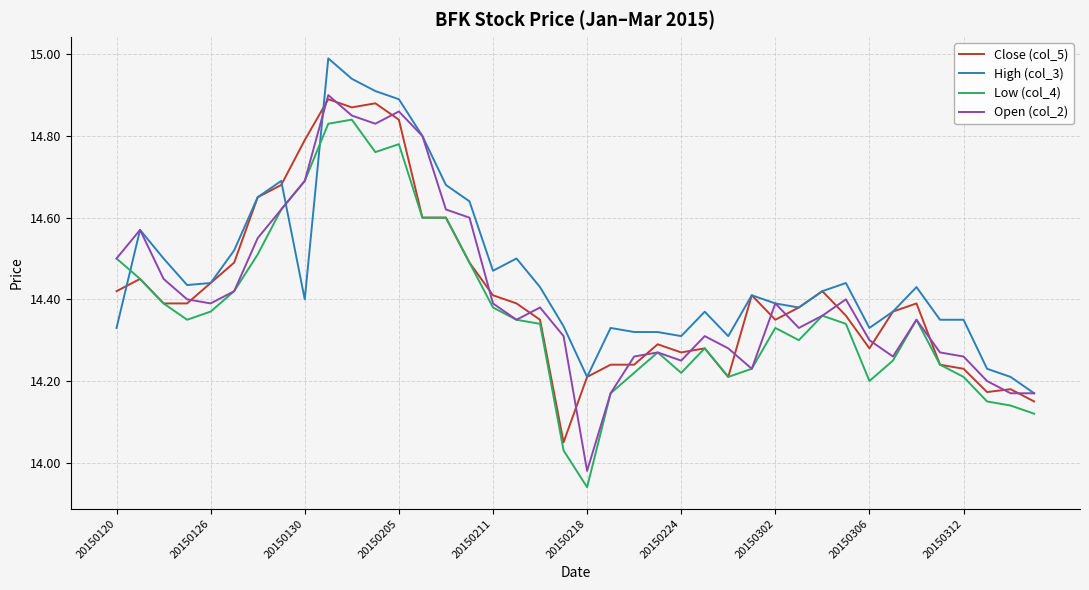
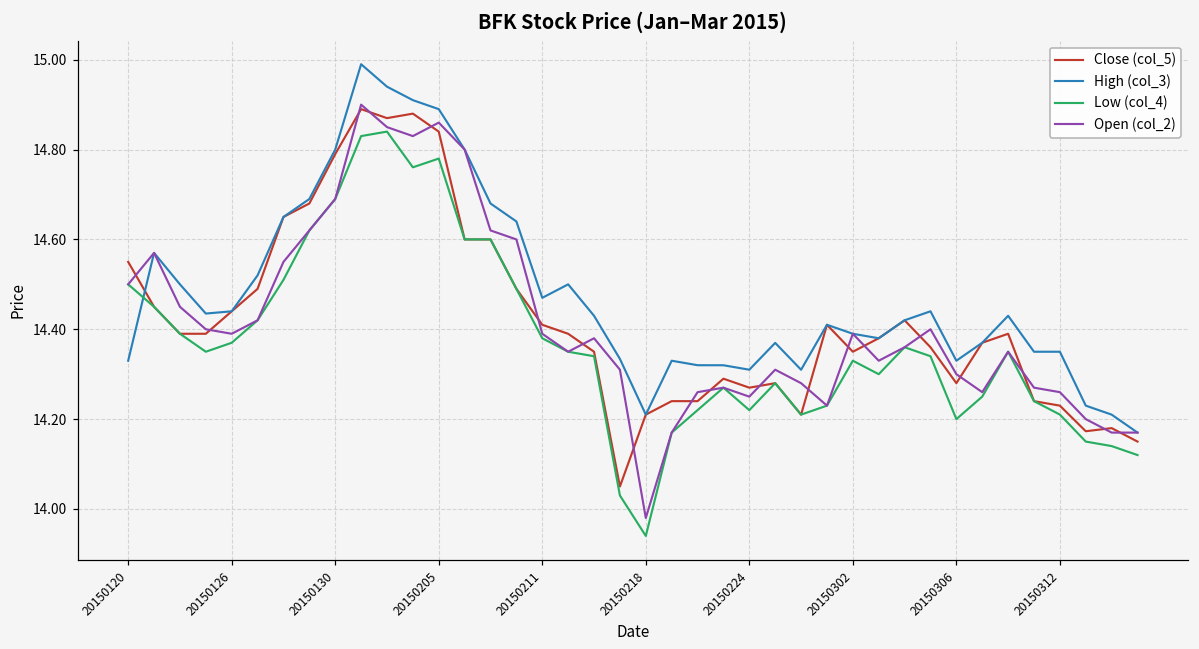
  {
    "Close (col_5)": {
-     "20150120": 14.42,
+     "20150120": 14.55,
      "20150130": 14.79,
      "20150205": 14.84,
      "20150211": 14.41,
      "20150224": 14.27,
      "20150302": 14.35,
      "20150306": 14.28,
      "20150312": 14.23
    },
    "High (col_3)": {
      "20150120": 14.33,
-     "20150130": 14.4,
+     "20150130": 14.8,
      "20150205": 14.89,
      "20150211": 14.47,
      "20150224": 14.31,
      "20150306": 14.33,
      "20150312": 14.35
    },
    "Low (col_4)": {
      "20150126": 14.37,
      "20150205": 14.78,
      "20150211": 14.38,
      "20150218": 13.94,
      "20150224": 14.22,
      "20150302": 14.33,
      "20150306": 14.20,
      "20150312": 14.21
    },
    "Open (col_2)": {
      "20150126": 14.39,
      "20150205": 14.86,
      "20150211": 14.39,
      "20150218": 13.98,
      "20150224": 14.25,
      "20150306": 14.30,
      "20150312": 14.26
    }
  }
